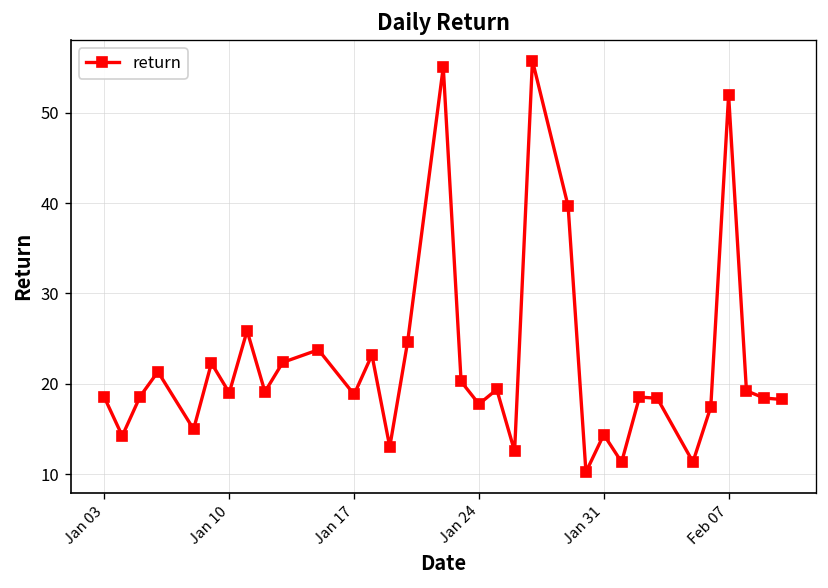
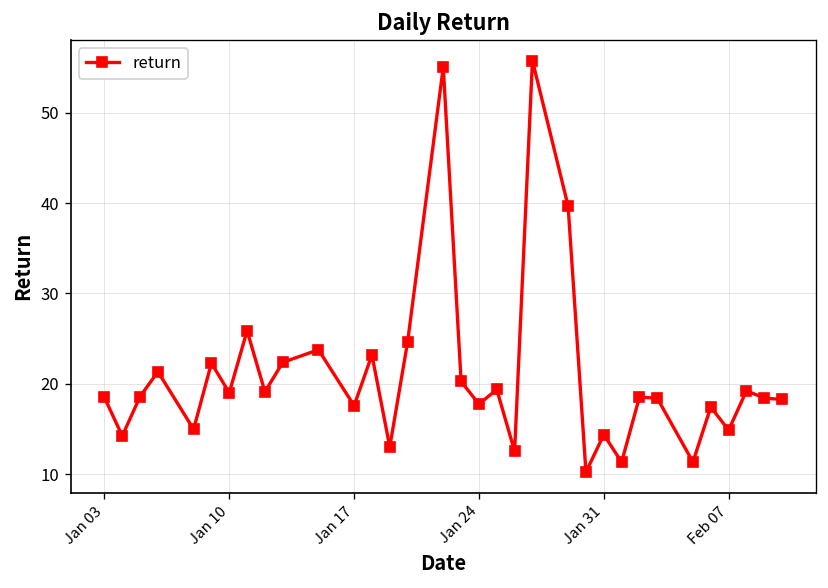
  {
    "Jan 03": 18,
    "Jan 10": 19,
-   "Jan 17": 19,
+   "Jan 17": 18,
    "Jan 24": 18,
    "Jan 31": 14,
-   "Feb 07": 52
+   "Feb 07": 15
  }
